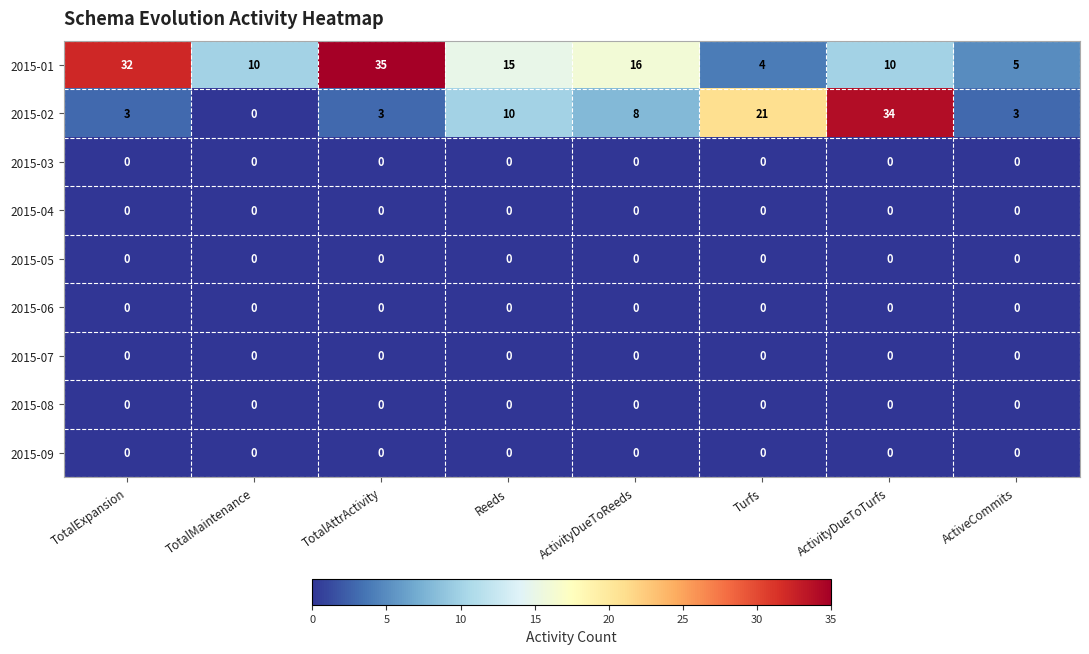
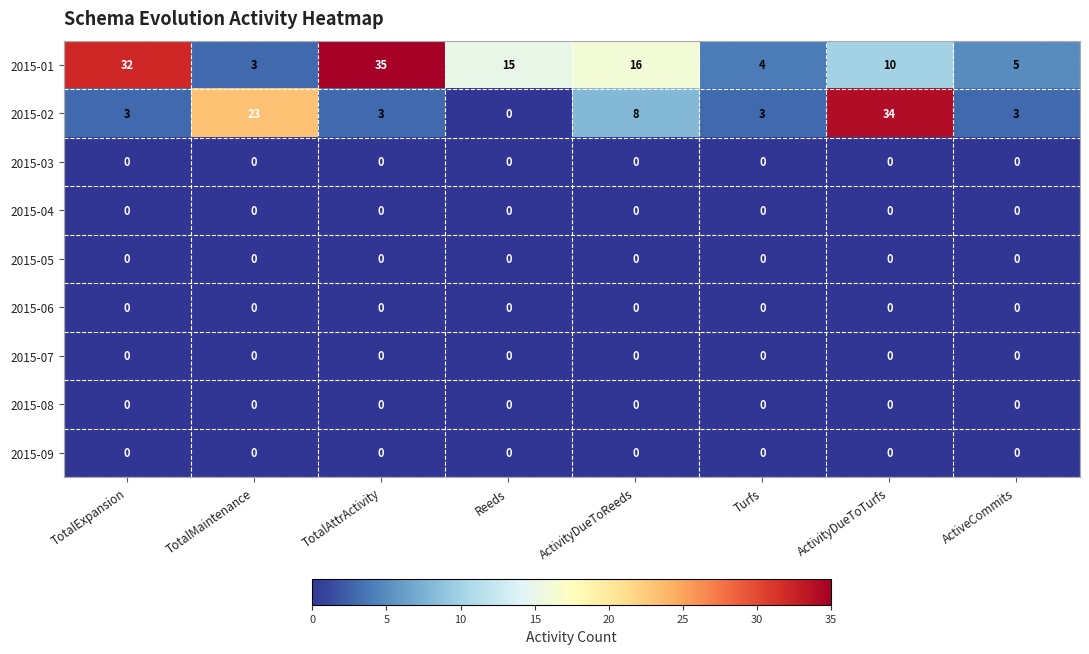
  {
    "2015-01": {
      "TotalExpansion": 32,
-     "TotalMaintenance": 10,
+     "TotalMaintenance": 3,
      "TotalAttrActivity": 35,
      "Reeds": 15,
      "ActivityDueToReeds": 16,
      "Turfs": 4,
      "ActivityDueToTurfs": 10,
      "ActiveCommits": 5
    },
    "2015-02": {
      "TotalExpansion": 3,
-     "TotalMaintenance": 0,
+     "TotalMaintenance": 23,
      "TotalAttrActivity": 3,
-     "Reeds": 10,
+     "Reeds": 0,
      "ActivityDueToReeds": 8,
-     "Turfs": 21,
+     "Turfs": 3,
      "ActivityDueToTurfs": 34,
      "ActiveCommits": 3
    },
    "2015-03": {
      "TotalExpansion": 0,
      "TotalMaintenance": 0,
      "TotalAttrActivity": 0,
      "Reeds": 0,
      "ActivityDueToReeds": 0,
      "Turfs": 0,
      "ActivityDueToTurfs": 0,
      "ActiveCommits": 0
    },
    "2015-04": {
      "TotalExpansion": 0,
      "TotalMaintenance": 0,
      "TotalAttrActivity": 0,
      "Reeds": 0,
      "ActivityDueToReeds": 0,
      "Turfs": 0,
      "ActivityDueToTurfs": 0,
      "ActiveCommits": 0
    },
    "2015-05": {
      "TotalExpansion": 0,
      "TotalMaintenance": 0,
      "TotalAttrActivity": 0,
      "Reeds": 0,
      "ActivityDueToReeds": 0,
      "Turfs": 0,
      "ActivityDueToTurfs": 0,
      "ActiveCommits": 0
    },
    "2015-06": {
      "TotalExpansion": 0,
      "TotalMaintenance": 0,
      "TotalAttrActivity": 0,
      "Reeds": 0,
      "ActivityDueToReeds": 0,
      "Turfs": 0,
      "ActivityDueToTurfs": 0,
      "ActiveCommits": 0
    },
    "2015-07": {
      "TotalExpansion": 0,
      "TotalMaintenance": 0,
      "TotalAttrActivity": 0,
      "Reeds": 0,
      "ActivityDueToReeds": 0,
      "Turfs": 0,
      "ActivityDueToTurfs": 0,
      "ActiveCommits": 0
    },
    "2015-08": {
      "TotalExpansion": 0,
      "TotalMaintenance": 0,
      "TotalAttrActivity": 0,
      "Reeds": 0,
      "ActivityDueToReeds": 0,
      "Turfs": 0,
      "ActivityDueToTurfs": 0,
      "ActiveCommits": 0
    },
    "2015-09": {
      "TotalExpansion": 0,
      "TotalMaintenance": 0,
      "TotalAttrActivity": 0,
      "Reeds": 0,
      "ActivityDueToReeds": 0,
      "Turfs": 0,
      "ActivityDueToTurfs": 0,
      "ActiveCommits": 0
    }
  }
